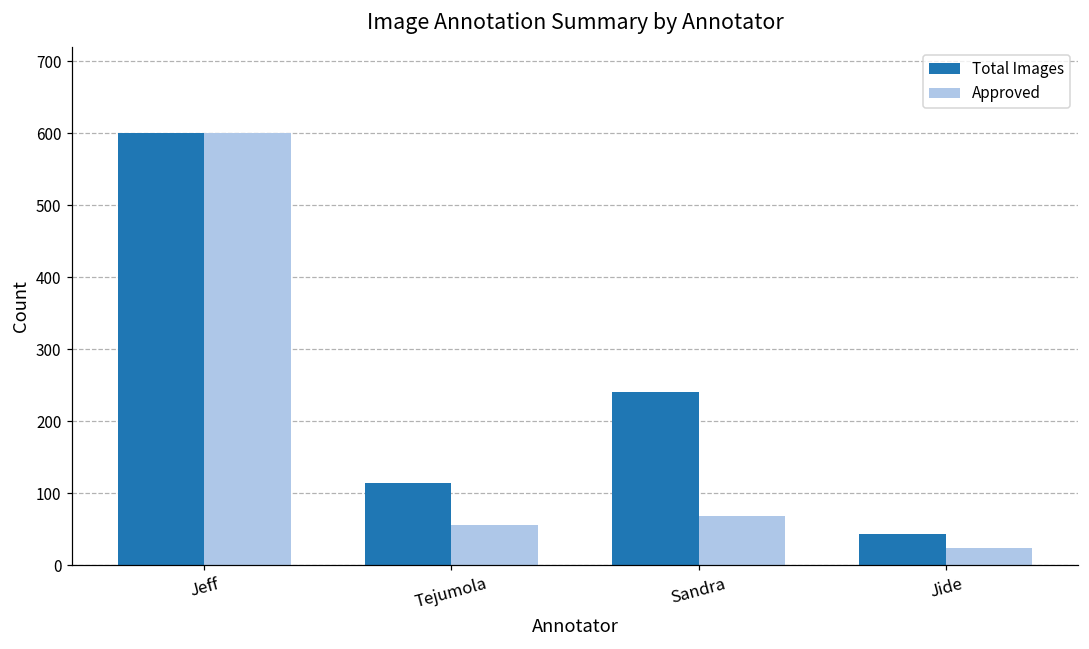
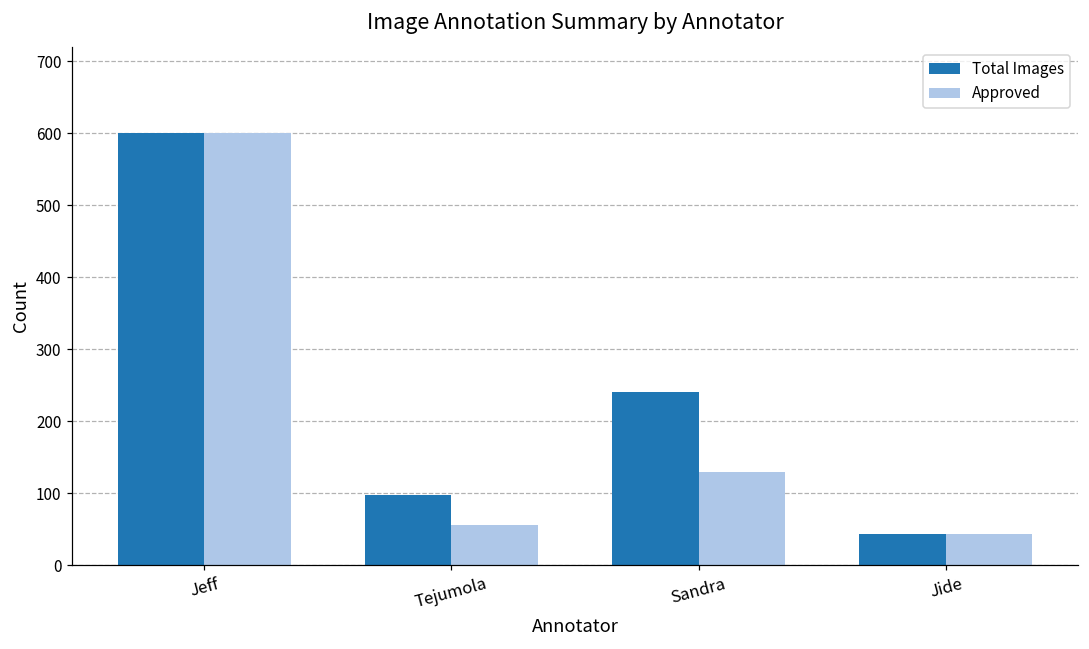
  {
    "Total Images": {
      "Jeff": 600,
-     "Tejumola": 110,
+     "Tejumola": 100,
      "Sandra": 240,
      "Jide": 40
    },
    "Approved": {
      "Jeff": 600,
      "Tejumola": 60,
-     "Sandra": 70,
-     "Jide": 20
+     "Sandra": 130,
+     "Jide": 40
    }
  }
